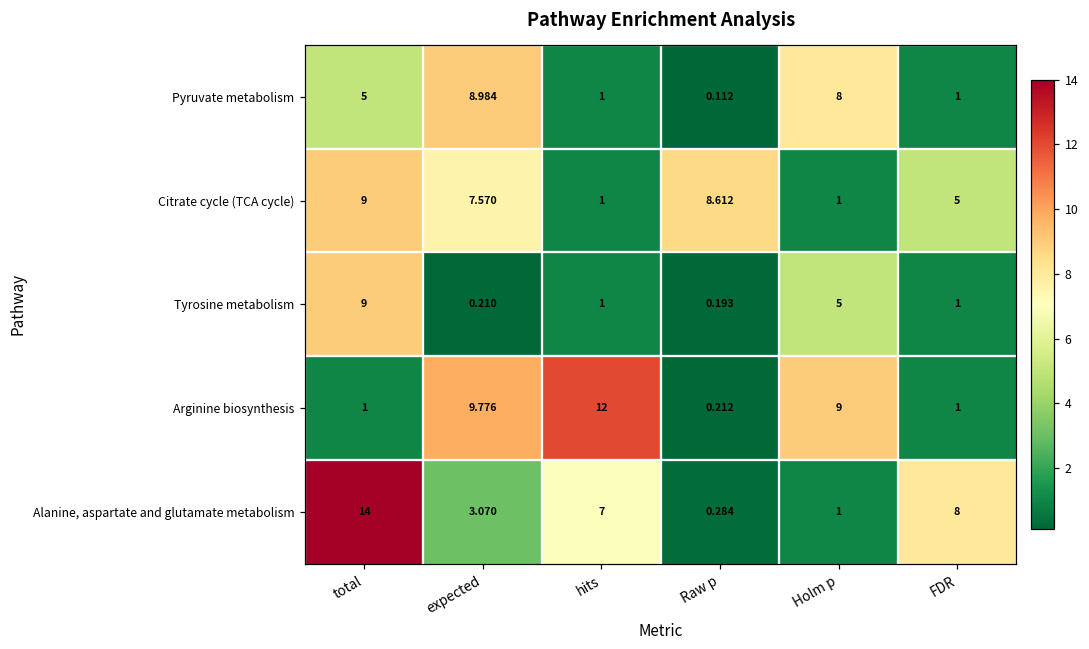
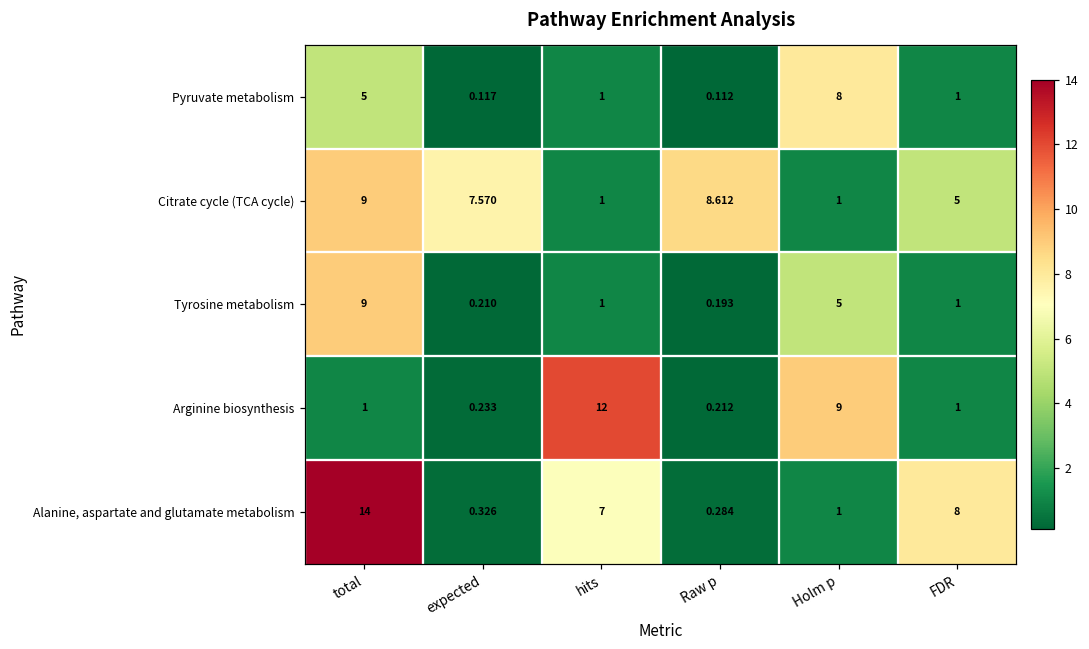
  {
    "Pyruvate metabolism": {
      "total": 5,
-     "expected": 8.984,
+     "expected": 0.117,
      "hits": 1,
      "Raw p": 0.112,
      "Holm p": 8,
      "FDR": 1
    },
    "Citrate cycle (TCA cycle)": {
      "total": 9,
      "expected": 7.570,
      "hits": 1,
      "Raw p": 8.612,
      "Holm p": 1,
      "FDR": 5
    },
    "Tyrosine metabolism": {
      "total": 9,
      "expected": 0.210,
      "hits": 1,
      "Raw p": 0.193,
      "Holm p": 5,
      "FDR": 1
    },
    "Arginine biosynthesis": {
      "total": 1,
-     "expected": 9.776,
+     "expected": 0.233,
      "hits": 12,
      "Raw p": 0.212,
      "Holm p": 9,
      "FDR": 1
    },
    "Alanine, aspartate and glutamate metabolism": {
      "total": 14,
-     "expected": 3.070,
+     "expected": 0.326,
      "hits": 7,
      "Raw p": 0.284,
      "Holm p": 1,
      "FDR": 8
    }
  }
